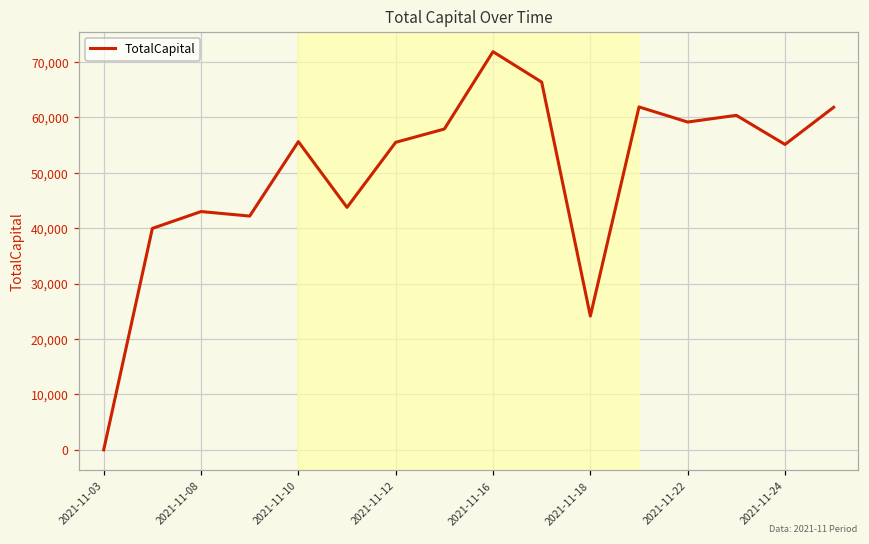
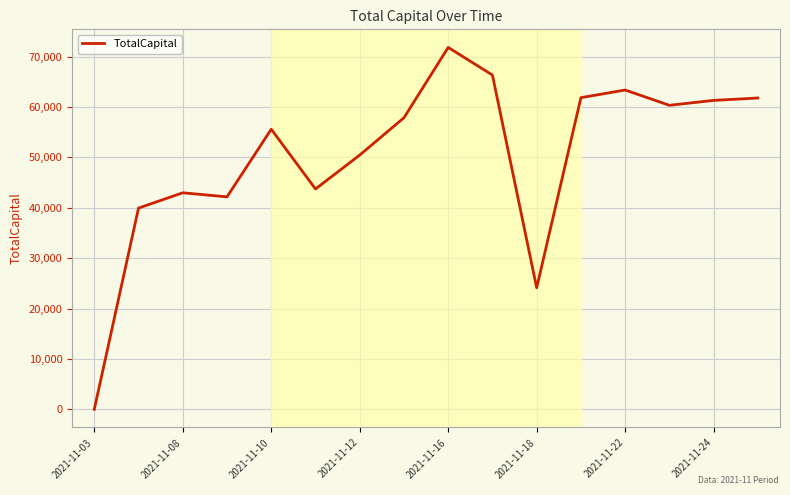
  {
    "2021-11-03": "0",
    "2021-11-08": "43,000",
    "2021-11-10": "56,000",
-   "2021-11-12": "55,000",
+   "2021-11-12": "50,000",
    "2021-11-16": "72,000",
    "2021-11-18": "24,000",
-   "2021-11-22": "59,000",
-   "2021-11-24": "55,000"
+   "2021-11-22": "63,000",
+   "2021-11-24": "61,000"
  }
